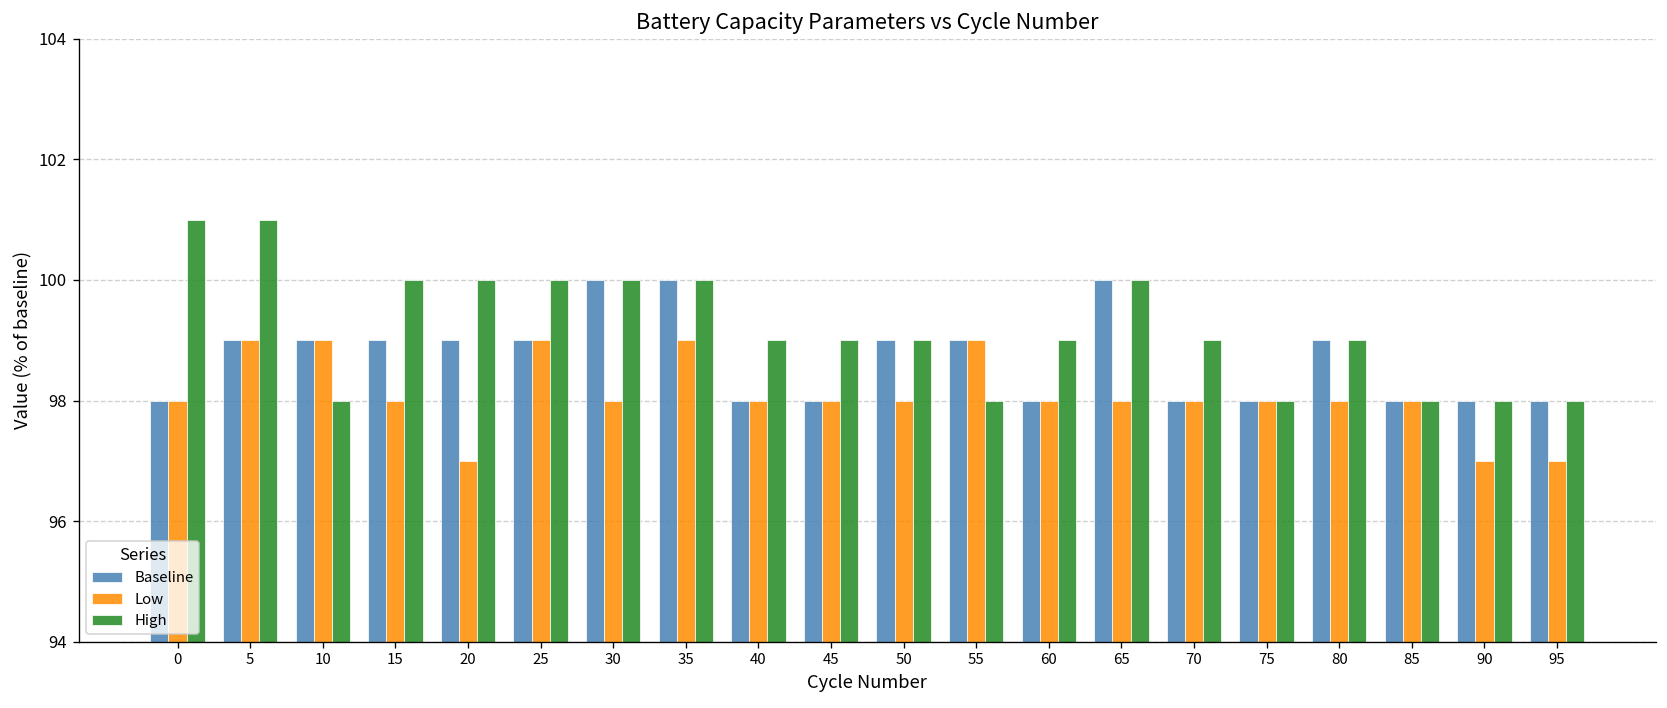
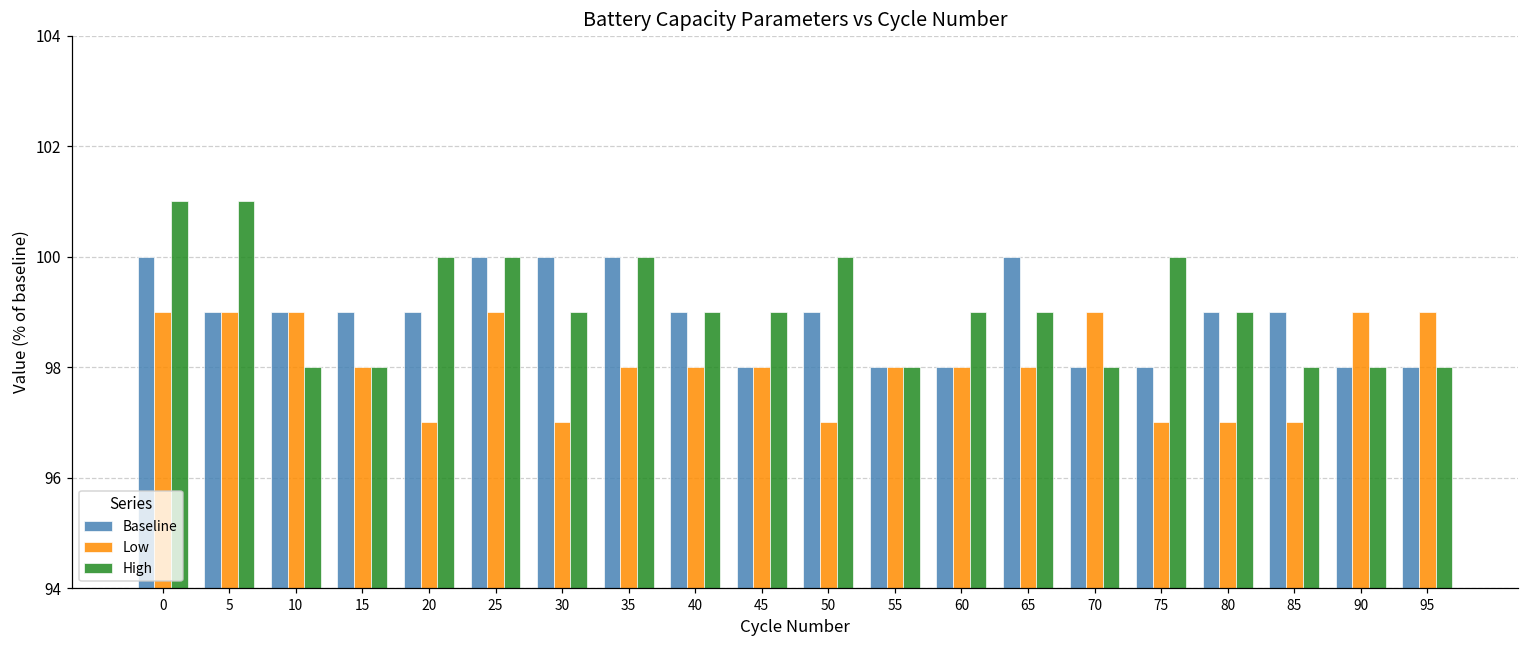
  {
    "Baseline": {
-     "0": 98,
+     "0": 100,
      "5": 99,
      "10": 99,
      "15": 99,
      "20": 99,
-     "25": 99,
+     "25": 100,
      "30": 100,
      "35": 100,
-     "40": 98,
+     "40": 99,
      "45": 98,
      "50": 99,
-     "55": 99,
+     "55": 98,
      "60": 98,
      "65": 100,
      "70": 98,
      "75": 98,
      "80": 99,
-     "85": 98,
+     "85": 99,
      "90": 98,
      "95": 98
    },
    "Low": {
-     "0": 98,
+     "0": 99,
      "5": 99,
      "10": 99,
      "15": 98,
      "20": 97,
      "25": 99,
-     "30": 98,
-     "35": 99,
+     "30": 97,
+     "35": 98,
      "40": 98,
      "45": 98,
-     "50": 98,
-     "55": 99,
+     "50": 97,
+     "55": 98,
      "60": 98,
      "65": 98,
-     "70": 98,
-     "75": 98,
-     "80": 98,
-     "85": 98,
-     "90": 97,
-     "95": 97
+     "70": 99,
+     "75": 97,
+     "80": 97,
+     "85": 97,
+     "90": 99,
+     "95": 99
    },
    "High": {
      "0": 101,
      "5": 101,
      "10": 98,
-     "15": 100,
+     "15": 98,
      "20": 100,
      "25": 100,
-     "30": 100,
+     "30": 99,
      "35": 100,
      "40": 99,
      "45": 99,
-     "50": 99,
+     "50": 100,
      "55": 98,
      "60": 99,
-     "65": 100,
-     "70": 99,
-     "75": 98,
+     "65": 99,
+     "70": 98,
+     "75": 100,
      "80": 99,
      "85": 98,
      "90": 98,
      "95": 98
    }
  }
